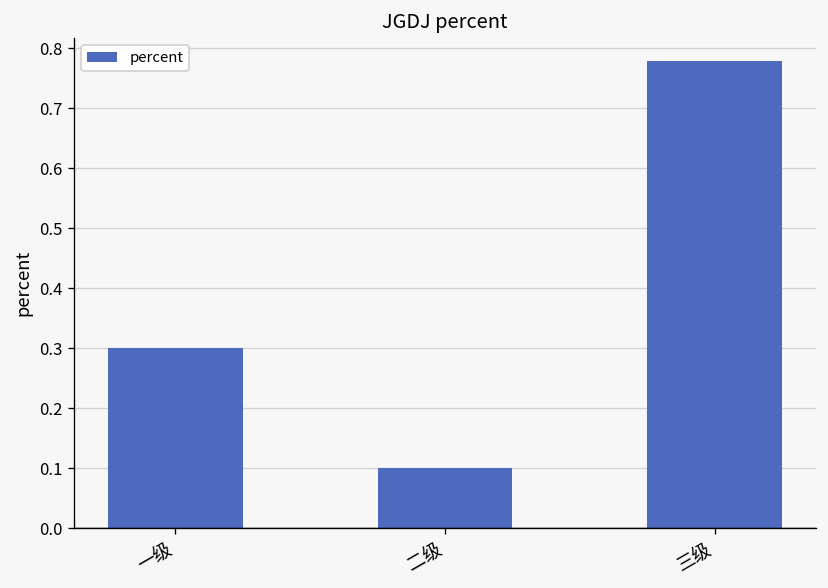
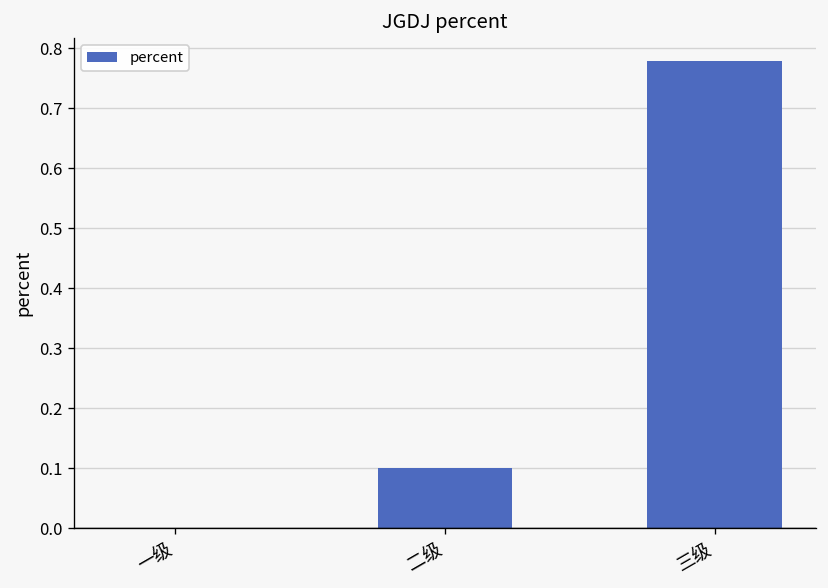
  {
-   "一级": 0.3,
+   "一级": 0.0,
    "二级": 0.1,
    "三级": 0.78
  }
